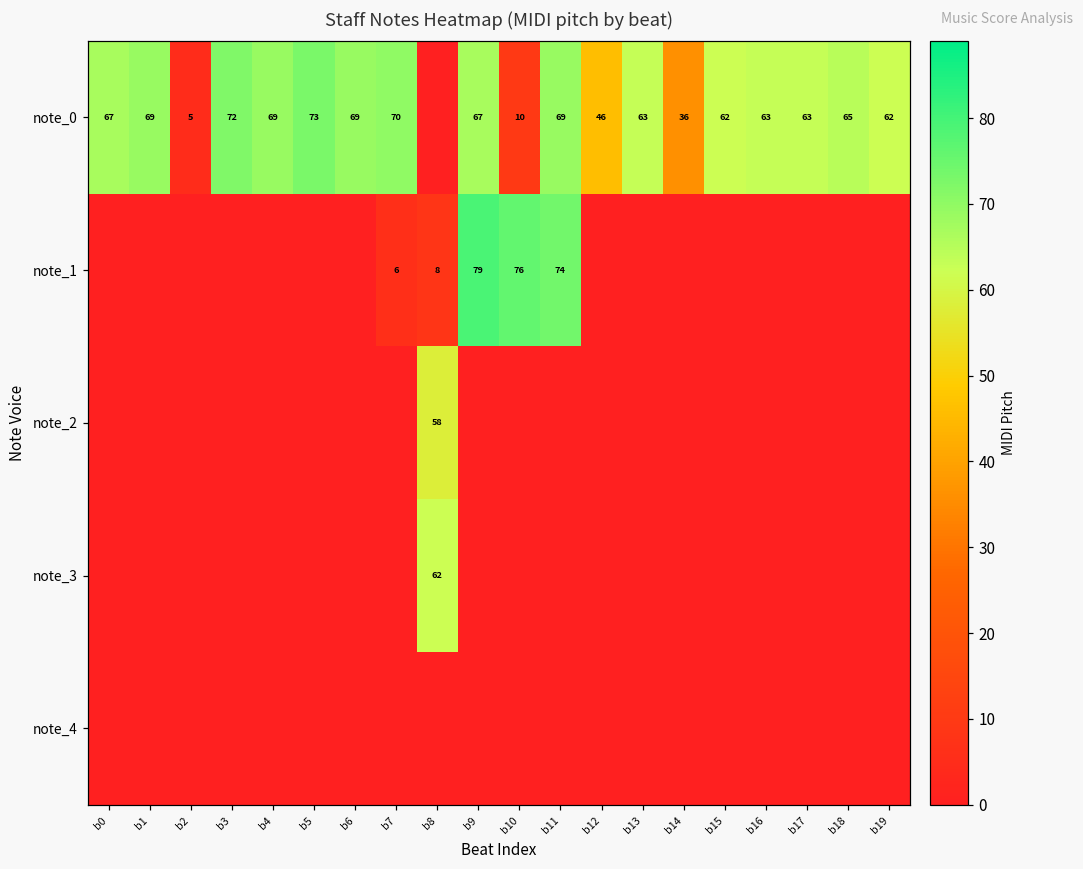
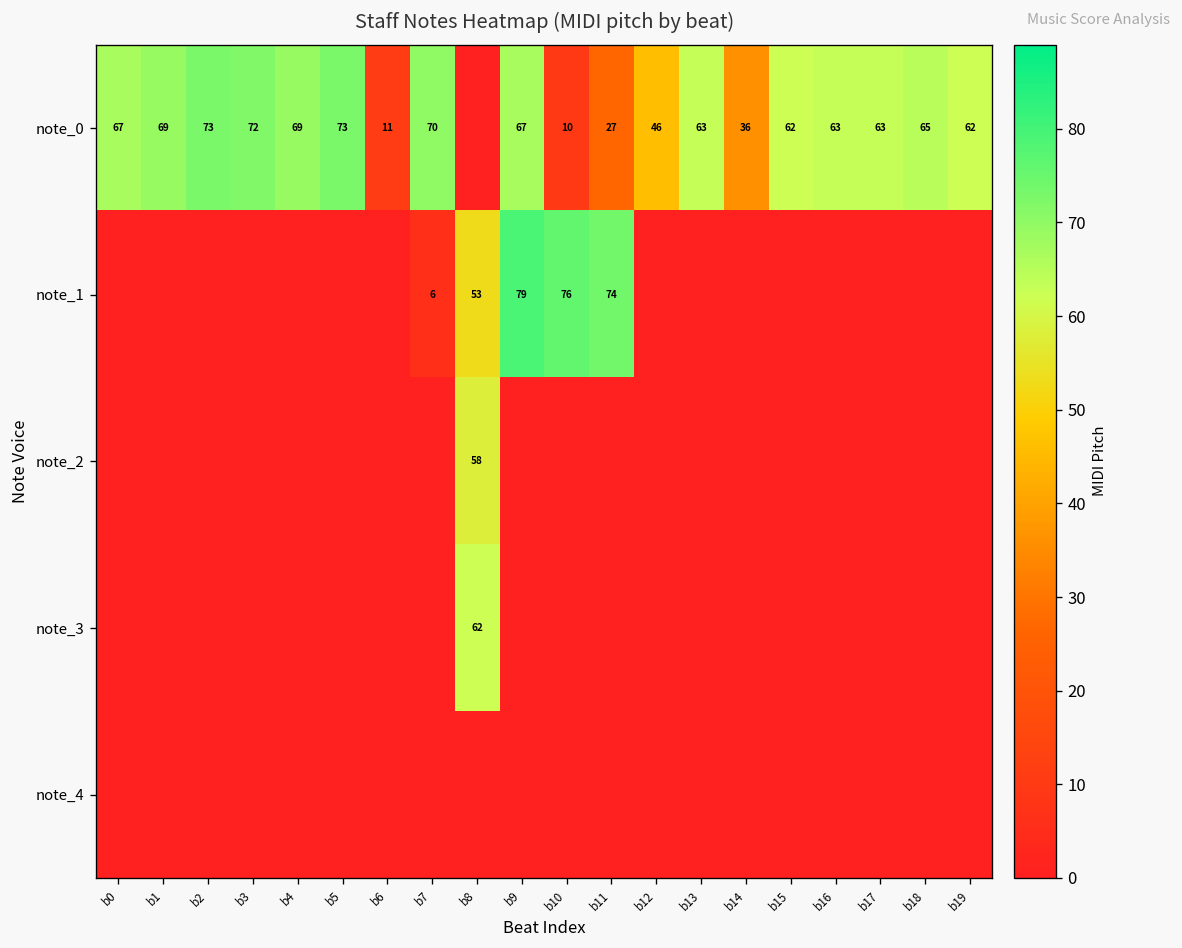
  {
    "note_0": {
      "b0": 67,
      "b1": 69,
-     "b2": 5,
+     "b2": 73,
      "b3": 72,
      "b4": 69,
      "b5": 73,
-     "b6": 69,
+     "b6": 11,
      "b7": 70,
      "b9": 67,
      "b10": 10,
-     "b11": 69,
+     "b11": 27,
      "b12": 46,
      "b13": 63,
      "b14": 36,
      "b15": 62,
      "b16": 63,
      "b17": 63,
      "b18": 65,
      "b19": 62
    },
    "note_1": {
      "b7": 6,
-     "b8": 8,
+     "b8": 53,
      "b9": 79,
      "b10": 76,
      "b11": 74
    },
    "note_2": {
      "b8": 58
    },
    "note_3": {
      "b8": 62
    }
  }
